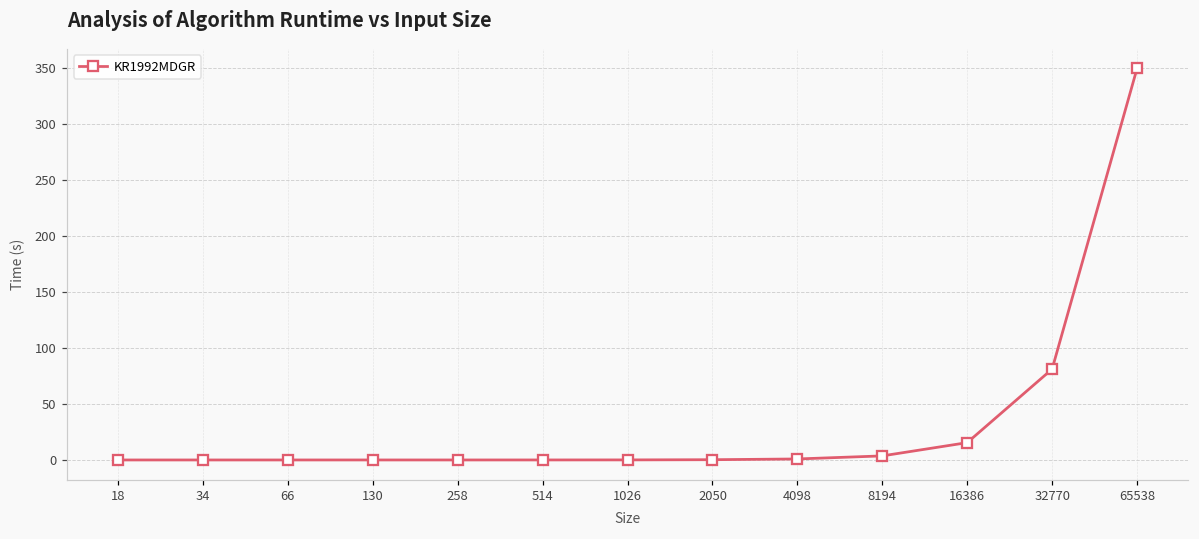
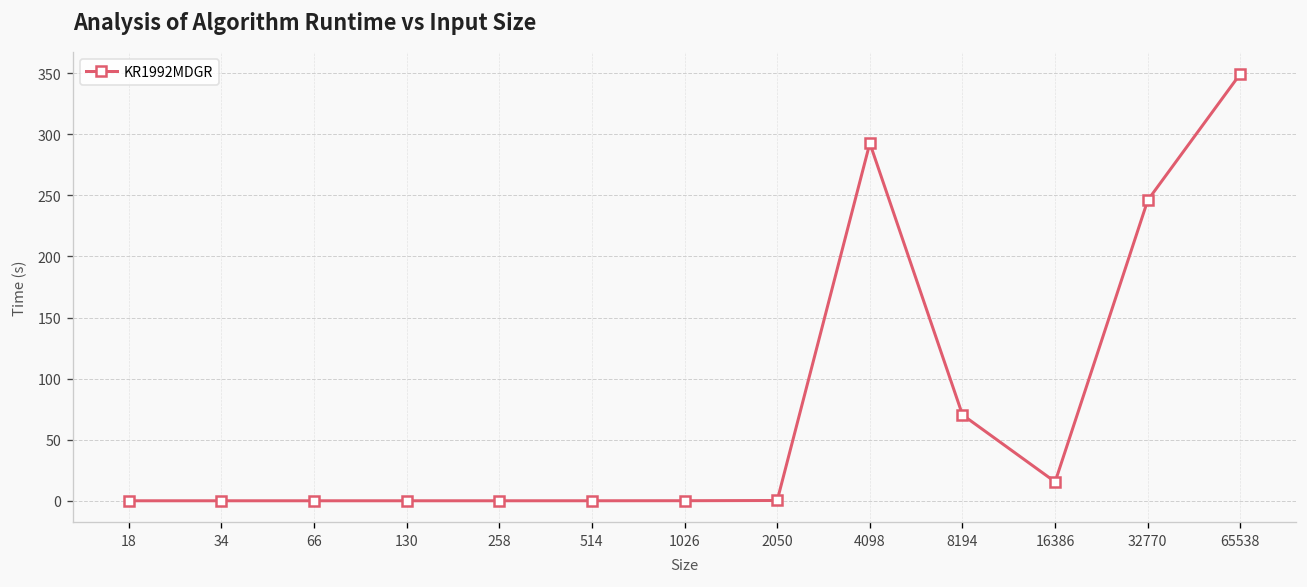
  {
    "18": 0,
    "34": 0,
    "66": 0,
    "130": 0,
    "258": 0,
    "514": 0,
    "1026": 0,
    "2050": 0,
-   "4098": 1,
-   "8194": 4,
+   "4098": 293,
+   "8194": 70,
    "16386": 15,
-   "32770": 81,
+   "32770": 246,
    "65538": 350
  }
